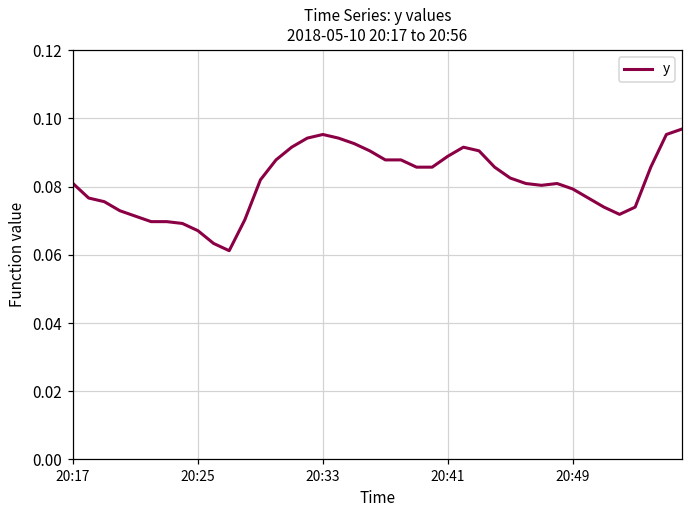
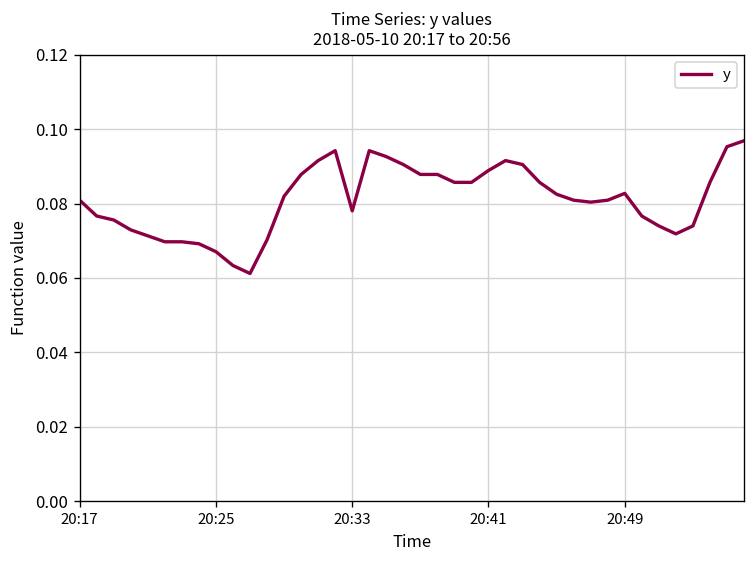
  {
    "20:17": 0.081,
    "20:25": 0.067,
-   "20:33": 0.095,
+   "20:33": 0.078,
    "20:41": 0.089,
-   "20:49": 0.079
+   "20:49": 0.083
  }
